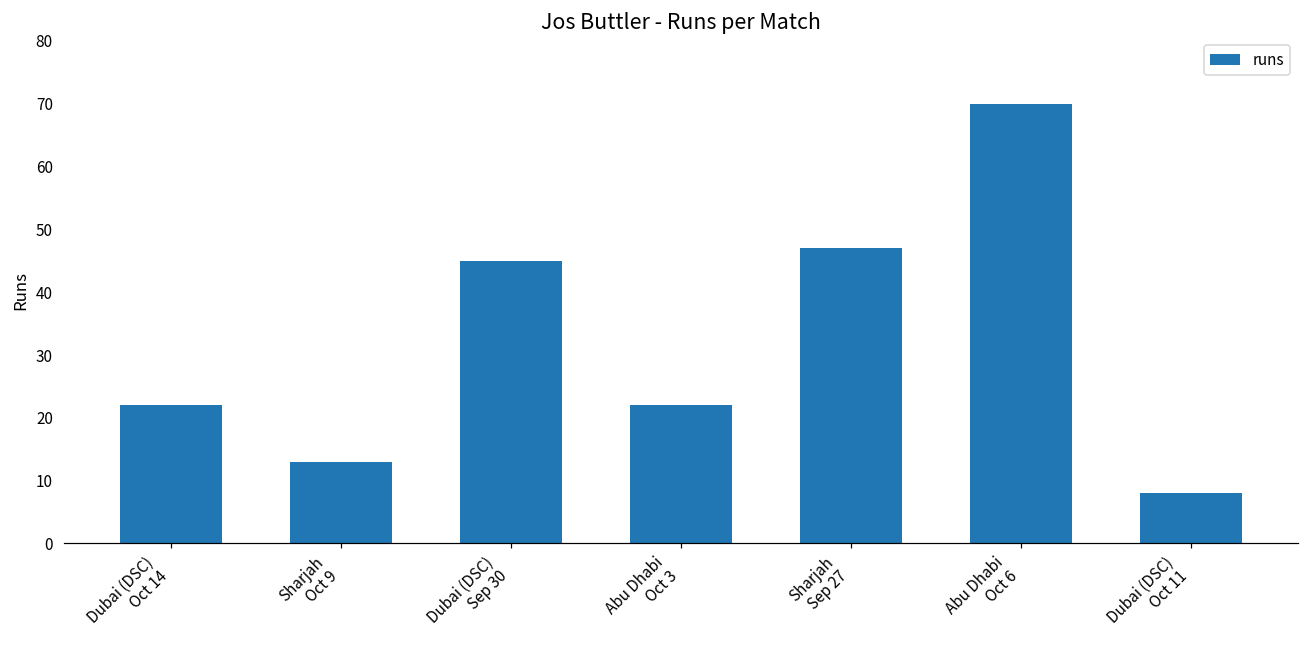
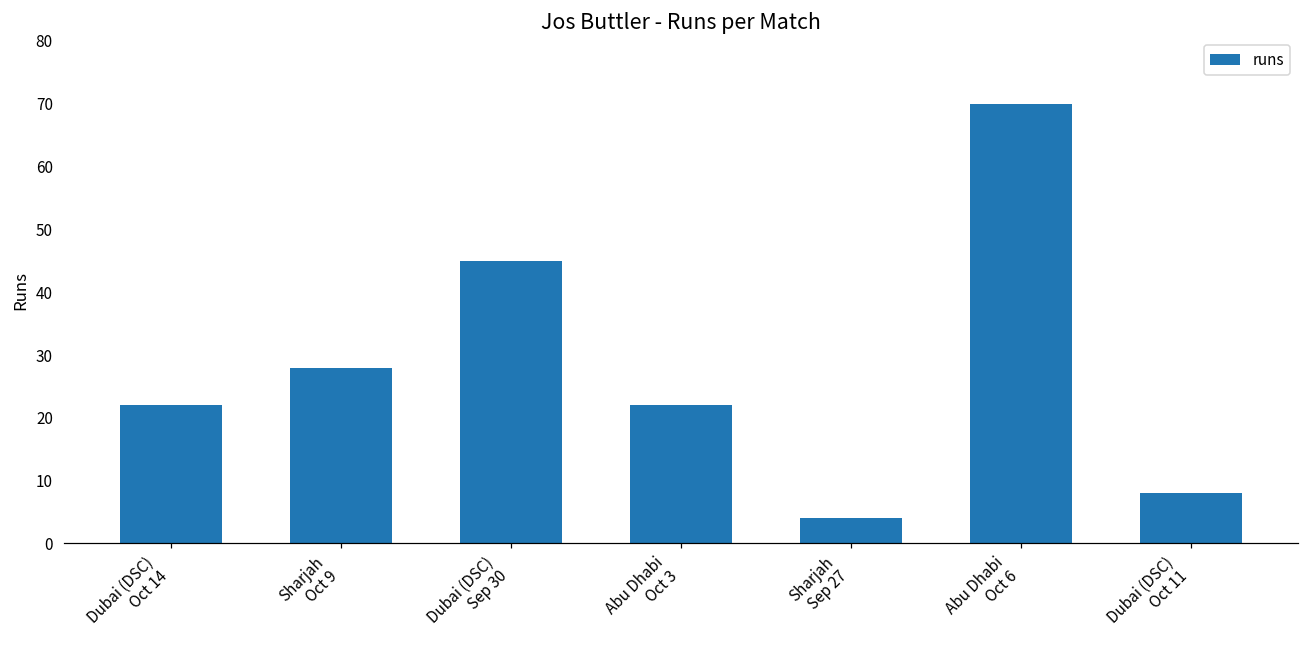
  {
    "Dubai (DSC) Oct 14": 22,
-   "Sharjah Oct 9": 13,
+   "Sharjah Oct 9": 28,
    "Dubai (DSC) Sep 30": 45,
    "Abu Dhabi Oct 3": 22,
-   "Sharjah Sep 27": 47,
+   "Sharjah Sep 27": 4,
    "Abu Dhabi Oct 6": 70,
    "Dubai (DSC) Oct 11": 8
  }
